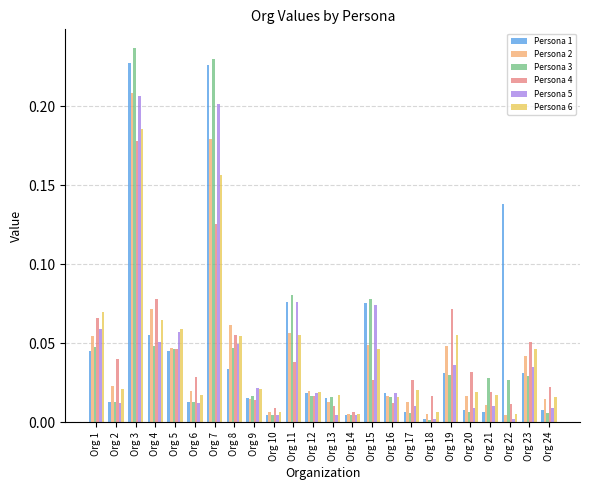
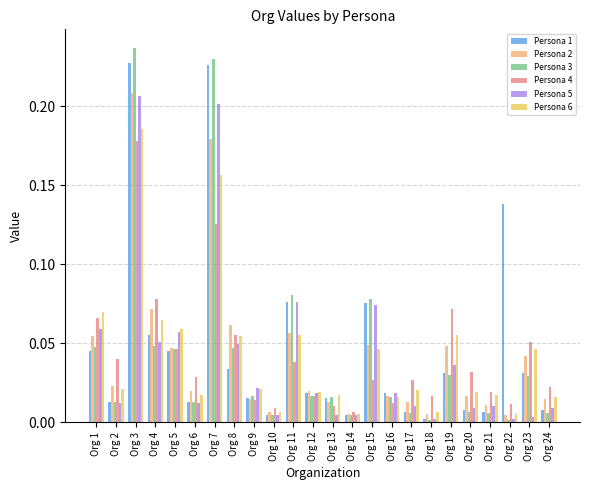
  {
    "Persona 1": {
      "Org 1": 0.045,
      "Org 2": 0.013,
      "Org 3": 0.227,
      "Org 4": 0.055,
      "Org 5": 0.045,
      "Org 6": 0.013,
      "Org 7": 0.227,
      "Org 8": 0.033,
      "Org 9": 0.015,
      "Org 10": 0.004,
      "Org 11": 0.076,
      "Org 12": 0.018,
      "Org 13": 0.015,
      "Org 14": 0.004,
      "Org 15": 0.075,
      "Org 16": 0.018,
      "Org 17": 0.006,
      "Org 18": 0.002,
      "Org 19": 0.031,
      "Org 20": 0.008,
      "Org 21": 0.006,
      "Org 22": 0.138,
      "Org 23": 0.031,
      "Org 24": 0.008
    },
    "Persona 3": {
      "Org 1": 0.048,
      "Org 2": 0.013,
      "Org 3": 0.237,
      "Org 4": 0.048,
      "Org 5": 0.046,
      "Org 6": 0.013,
      "Org 7": 0.230,
      "Org 8": 0.047,
      "Org 9": 0.016,
      "Org 10": 0.004,
      "Org 11": 0.081,
      "Org 12": 0.016,
      "Org 13": 0.016,
      "Org 14": 0.004,
      "Org 15": 0.078,
      "Org 16": 0.016,
      "Org 17": 0.006,
      "Org 18": 0.002,
      "Org 19": 0.030,
      "Org 20": 0.006,
-     "Org 21": 0.028,
-     "Org 22": 0.027,
+     "Org 21": 0.006,
+     "Org 22": 0.002,
      "Org 23": 0.029,
      "Org 24": 0.006
    },
    "Persona 5": {
      "Org 1": 0.059,
      "Org 2": 0.012,
      "Org 3": 0.207,
      "Org 4": 0.051,
      "Org 5": 0.057,
      "Org 6": 0.012,
      "Org 7": 0.202,
      "Org 8": 0.050,
      "Org 9": 0.022,
      "Org 10": 0.004,
      "Org 11": 0.076,
      "Org 12": 0.019,
      "Org 13": 0.004,
      "Org 14": 0.004,
      "Org 15": 0.074,
      "Org 16": 0.018,
      "Org 17": 0.010,
      "Org 18": 0.002,
      "Org 19": 0.036,
      "Org 20": 0.009,
      "Org 21": 0.010,
      "Org 22": 0.002,
-     "Org 23": 0.035,
+     "Org 23": 0.003,
      "Org 24": 0.009
    }
  }
